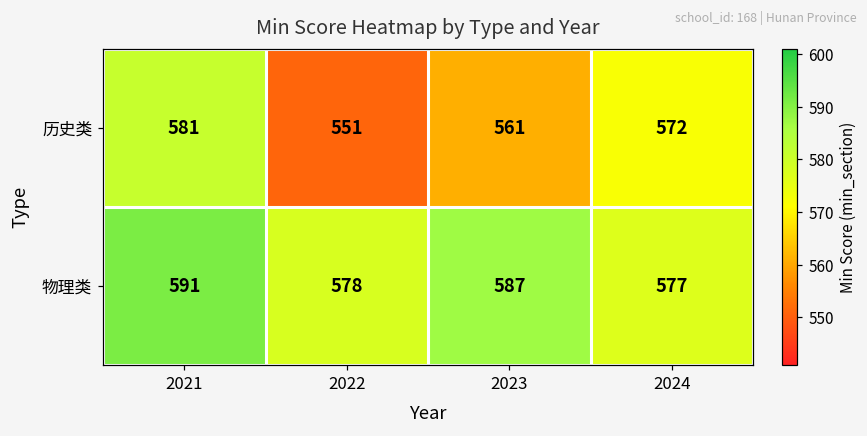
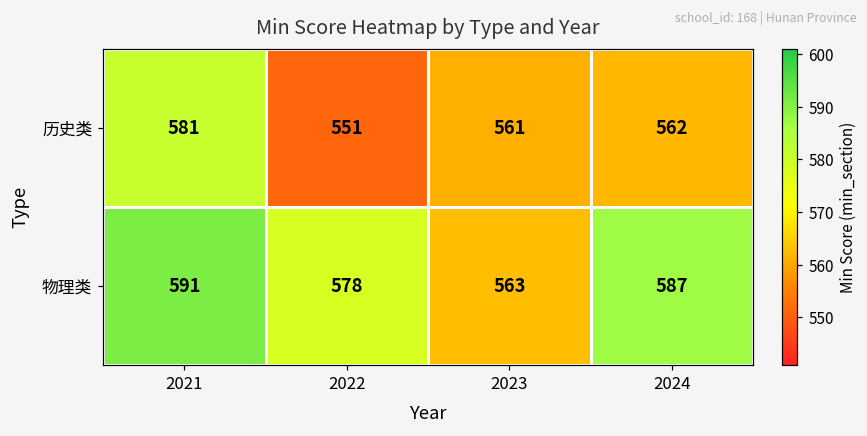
  {
    "历史类": {
      "2021": 581,
      "2022": 551,
      "2023": 561,
-     "2024": 572
+     "2024": 562
    },
    "物理类": {
      "2021": 591,
      "2022": 578,
-     "2023": 587,
-     "2024": 577
+     "2023": 563,
+     "2024": 587
    }
  }
